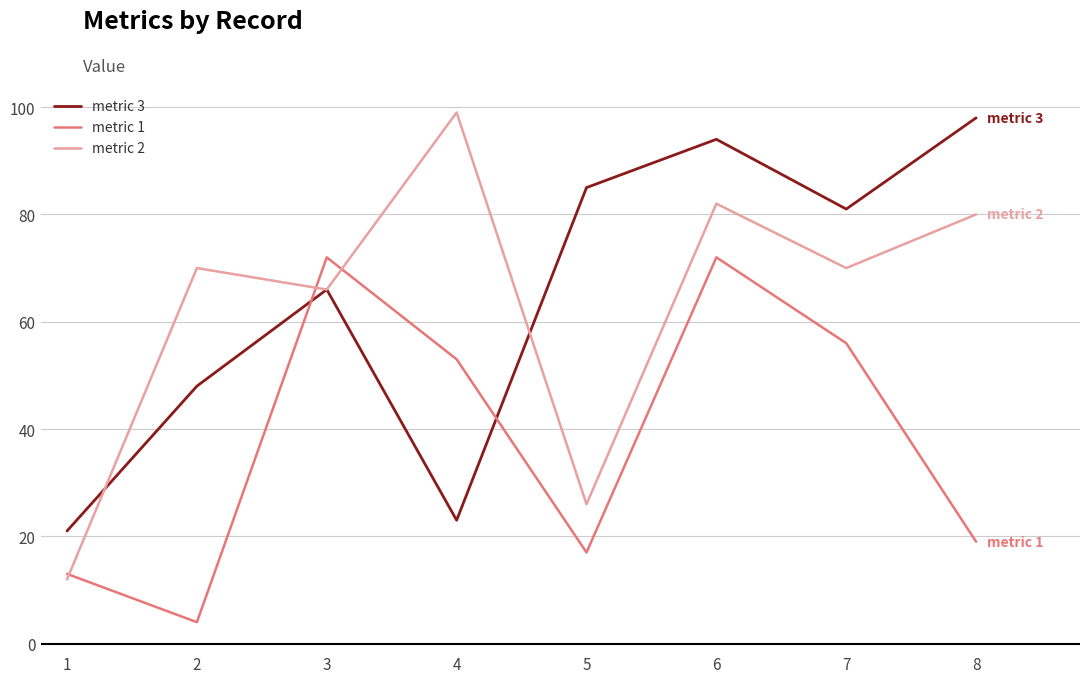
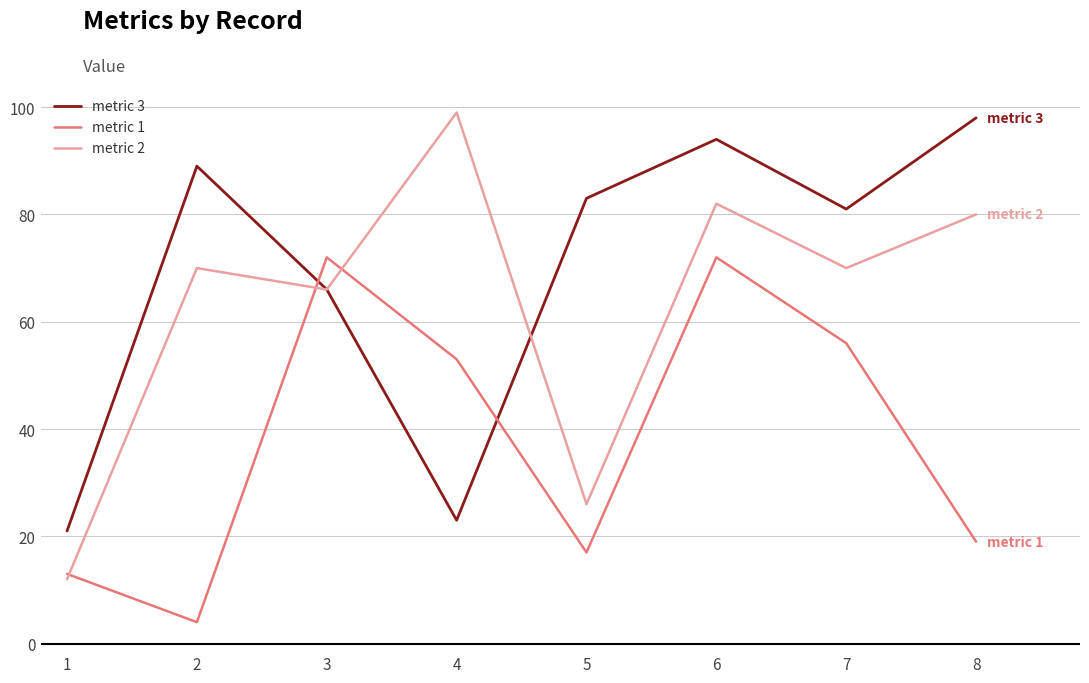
  {
    "metric 3": {
      "1": 21,
-     "2": 48,
+     "2": 89,
      "4": 23,
-     "5": 85,
+     "5": 83,
      "6": 94,
      "7": 81
    }
  }
